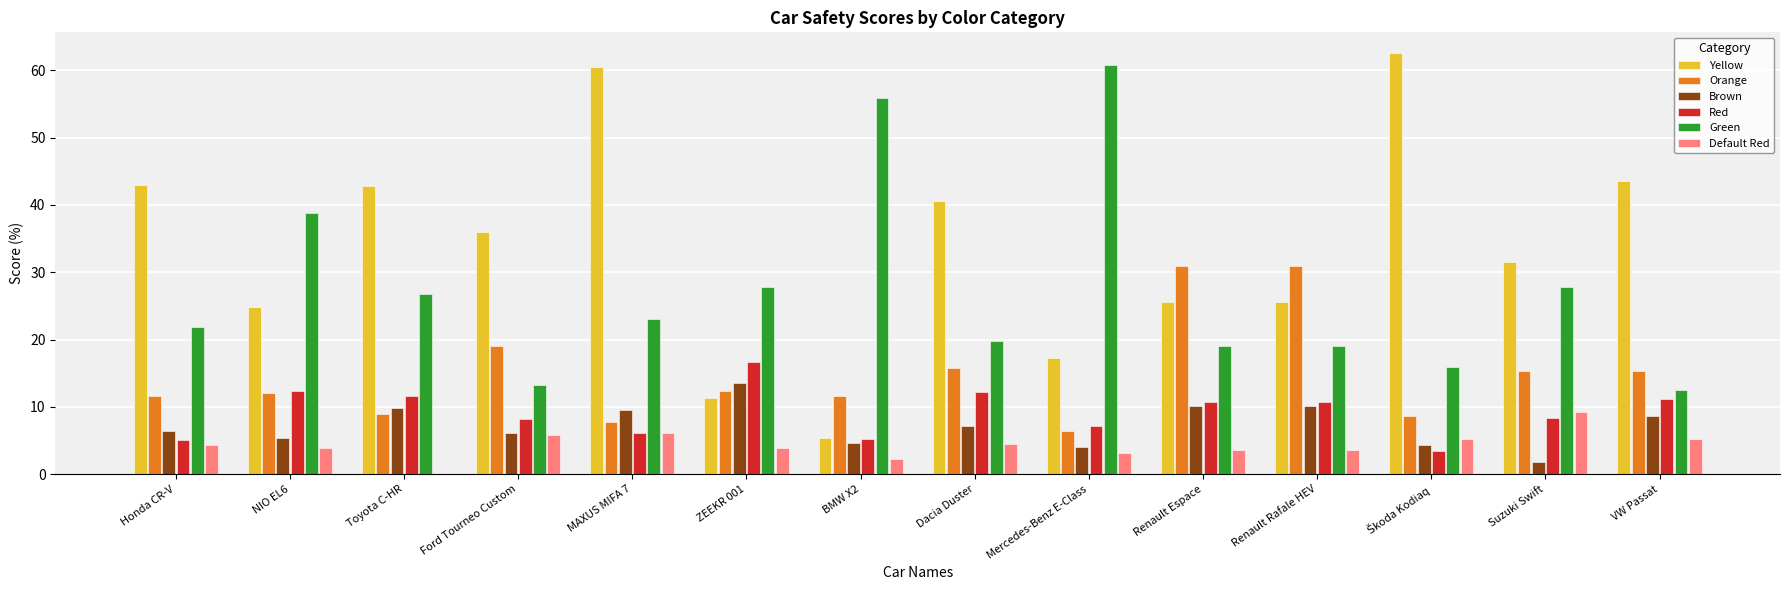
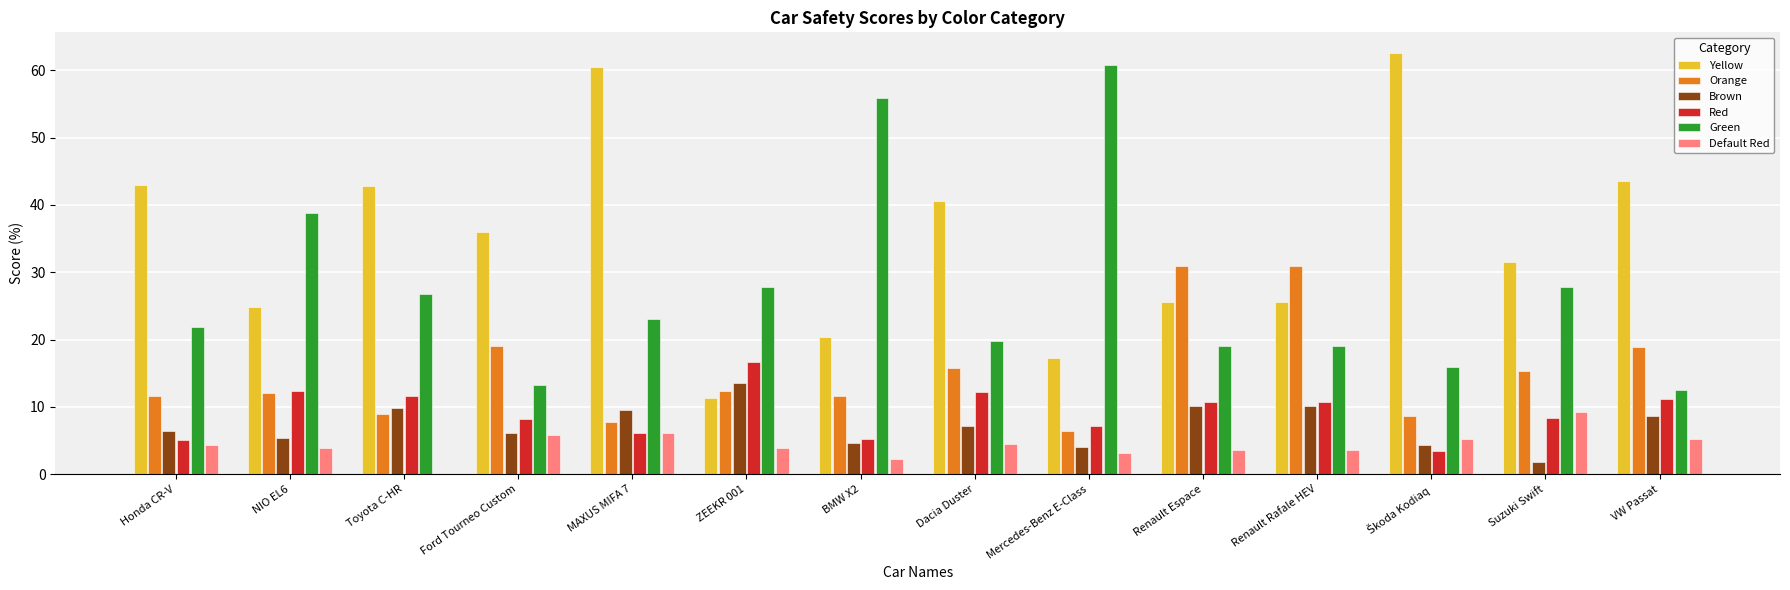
  {
    "Yellow": {
      "Honda CR-V": 43,
      "NIO EL6": 25,
      "Toyota C-HR": 43,
      "Ford Tourneo Custom": 36,
      "MAXUS MIFA 7": 61,
      "ZEEKR 001": 11,
-     "BMW X2": 5,
+     "BMW X2": 20,
      "Dacia Duster": 41,
      "Mercedes-Benz E-Class": 17,
      "Renault Espace": 26,
      "Renault Rafale HEV": 26,
      "Škoda Kodiaq": 63,
      "Suzuki Swift": 31,
      "VW Passat": 44
    },
    "Orange": {
      "Honda CR-V": 12,
      "NIO EL6": 12,
      "Toyota C-HR": 9,
      "Ford Tourneo Custom": 19,
      "MAXUS MIFA 7": 8,
      "ZEEKR 001": 12,
      "BMW X2": 12,
      "Dacia Duster": 16,
      "Mercedes-Benz E-Class": 6,
      "Renault Espace": 31,
      "Renault Rafale HEV": 31,
      "Škoda Kodiaq": 9,
      "Suzuki Swift": 15,
-     "VW Passat": 15
+     "VW Passat": 19
    },
    "Brown": {
      "Honda CR-V": 6,
      "NIO EL6": 5,
      "Toyota C-HR": 10,
      "Ford Tourneo Custom": 6,
      "MAXUS MIFA 7": 10,
      "ZEEKR 001": 13,
      "BMW X2": 5,
      "Dacia Duster": 7,
      "Mercedes-Benz E-Class": 4,
      "Renault Espace": 10,
      "Renault Rafale HEV": 10,
      "Škoda Kodiaq": 4,
      "Suzuki Swift": 2,
      "VW Passat": 9
    },
    "Red": {
      "Honda CR-V": 5,
      "NIO EL6": 12,
      "Toyota C-HR": 12,
      "Ford Tourneo Custom": 8,
      "MAXUS MIFA 7": 6,
      "ZEEKR 001": 17,
      "BMW X2": 5,
      "Dacia Duster": 12,
      "Mercedes-Benz E-Class": 7,
      "Renault Espace": 11,
      "Renault Rafale HEV": 11,
      "Škoda Kodiaq": 3,
      "Suzuki Swift": 8,
      "VW Passat": 11
    },
    "Green": {
      "Honda CR-V": 22,
      "NIO EL6": 39,
      "Toyota C-HR": 27,
      "Ford Tourneo Custom": 13,
      "MAXUS MIFA 7": 23,
      "ZEEKR 001": 28,
      "BMW X2": 56,
      "Dacia Duster": 20,
      "Mercedes-Benz E-Class": 61,
      "Renault Espace": 19,
      "Renault Rafale HEV": 19,
      "Škoda Kodiaq": 16,
      "Suzuki Swift": 28,
      "VW Passat": 13
    },
    "Default Red": {
      "Honda CR-V": 4,
      "NIO EL6": 4,
      "Toyota C-HR": 0,
      "Ford Tourneo Custom": 6,
      "MAXUS MIFA 7": 6,
      "ZEEKR 001": 4,
      "BMW X2": 2,
      "Dacia Duster": 5,
      "Mercedes-Benz E-Class": 3,
      "Renault Espace": 4,
      "Renault Rafale HEV": 4,
      "Škoda Kodiaq": 5,
      "Suzuki Swift": 9,
      "VW Passat": 5
    }
  }
